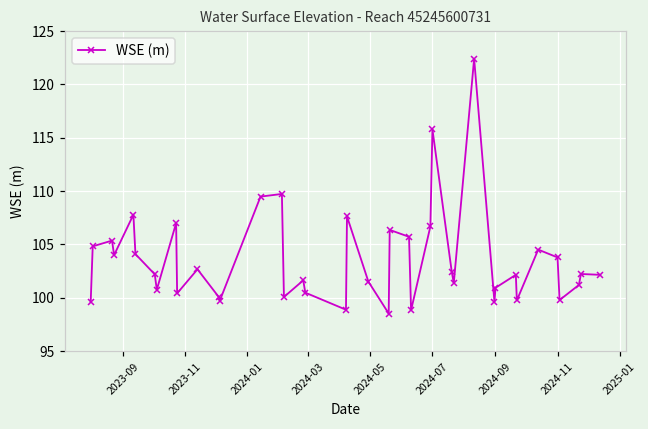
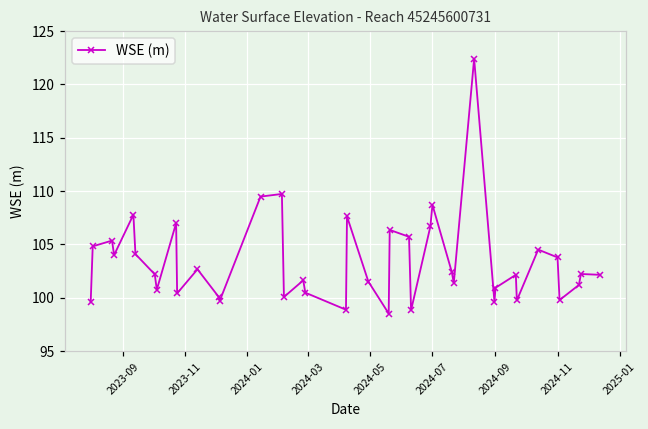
  {
-   "2024-07": 116,
+   "2024-07": 109,
    "2024-09": 101,
    "2024-11": 104
  }
